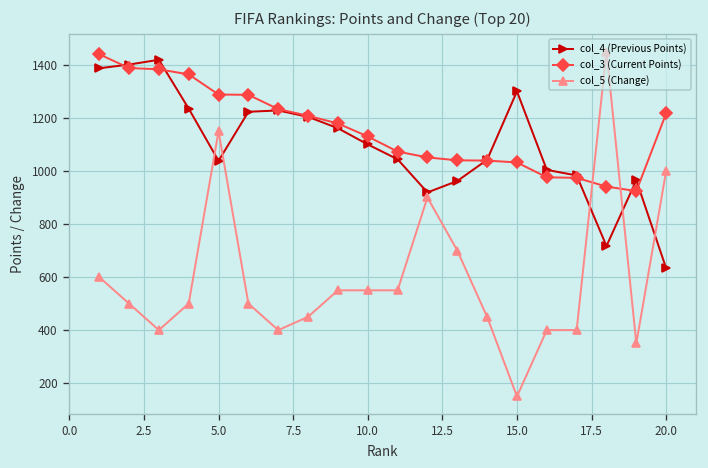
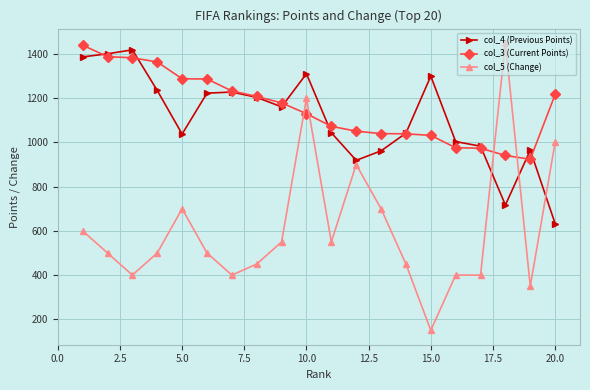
  {
    "col_4 (Previous Points)": {
      "5.0": 1040,
-     "10.0": 1100,
+     "10.0": 1310,
      "15.0": 1300,
      "20.0": 630
    },
    "col_3 (Current Points)": {
      "5.0": 1290,
      "10.0": 1130,
      "15.0": 1030,
      "20.0": 1220
    },
    "col_5 (Change)": {
-     "5.0": 1150,
-     "10.0": 550,
+     "5.0": 700,
+     "10.0": 1200,
      "15.0": 150,
      "20.0": 1000
    }
  }
